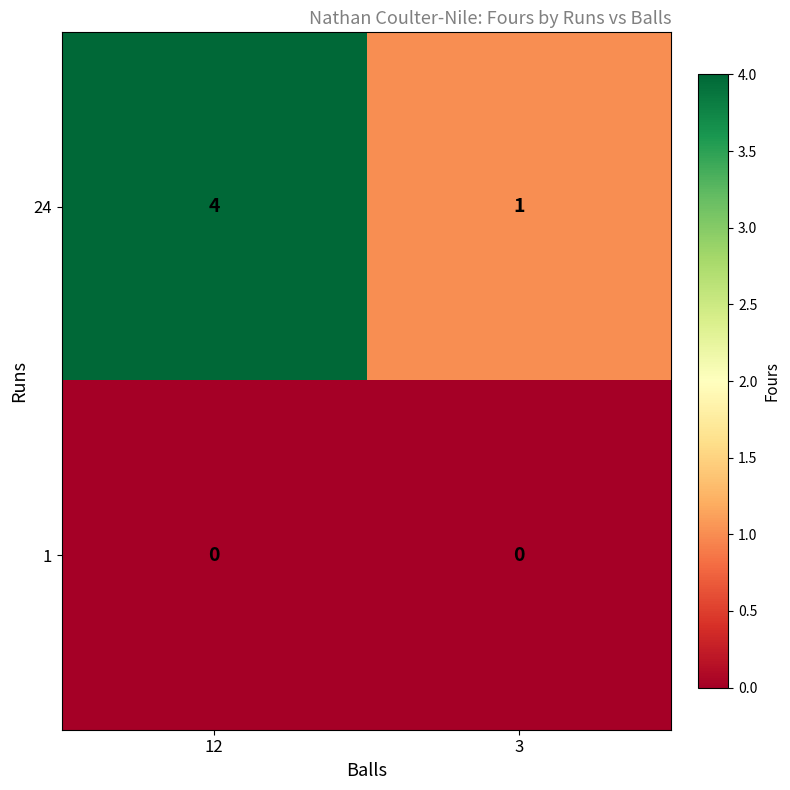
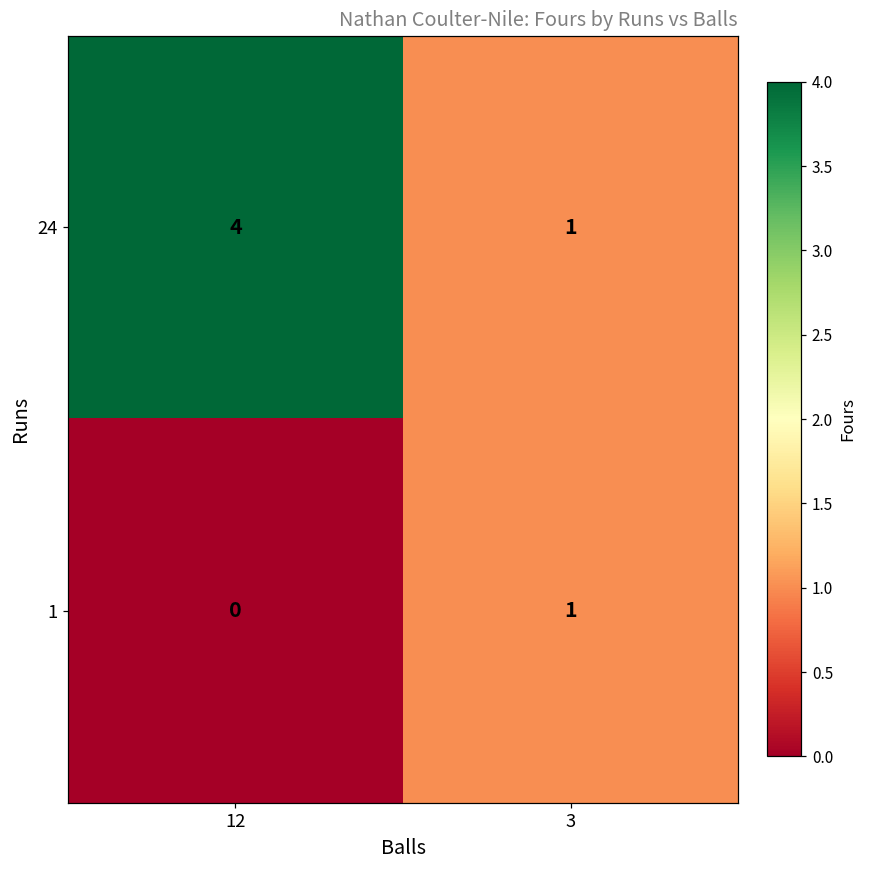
  {
    "24": {
      "12": 4,
      "3": 1
    },
    "1": {
      "12": 0,
-     "3": 0
+     "3": 1
    }
  }
